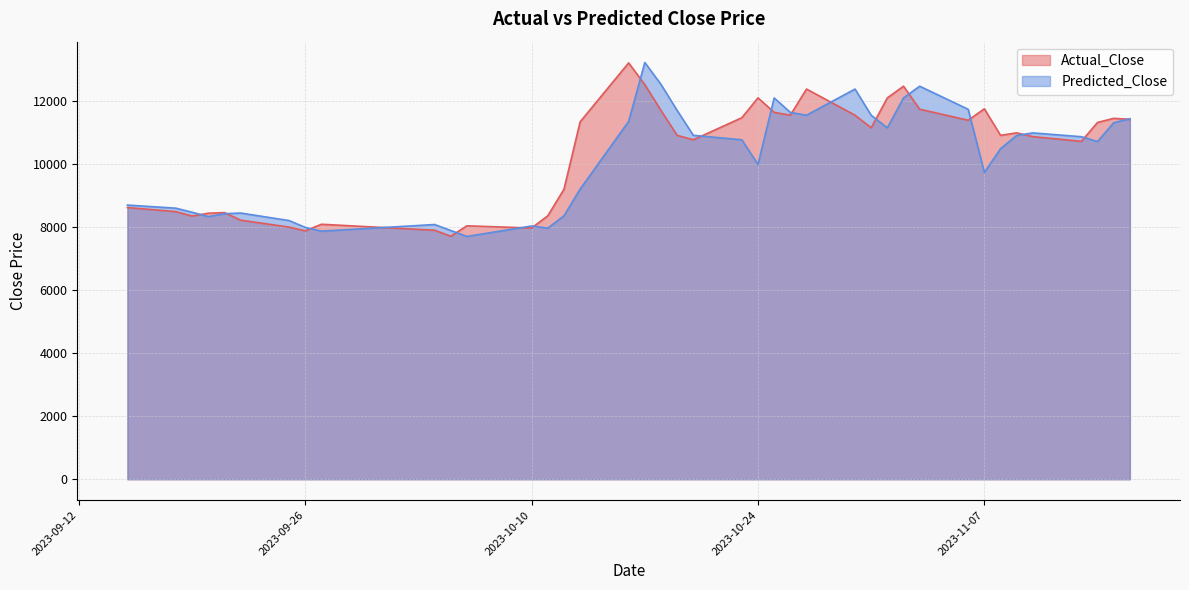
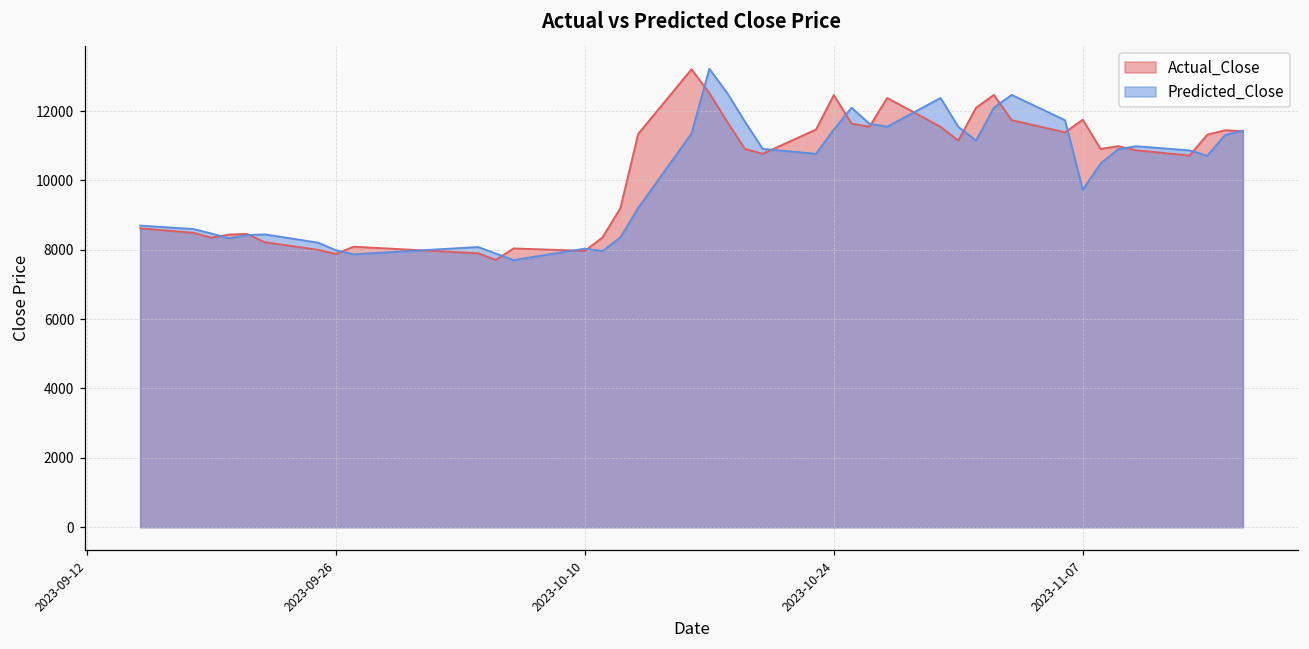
  {
    "Actual_Close": {
      "2023-09-26": 7900,
-     "2023-10-24": 12100,
+     "2023-10-24": 12500,
      "2023-11-07": 11800
    },
    "Predicted_Close": {
      "2023-09-26": 8000,
-     "2023-10-24": 10000,
+     "2023-10-24": 11500,
      "2023-11-07": 9700
    }
  }
